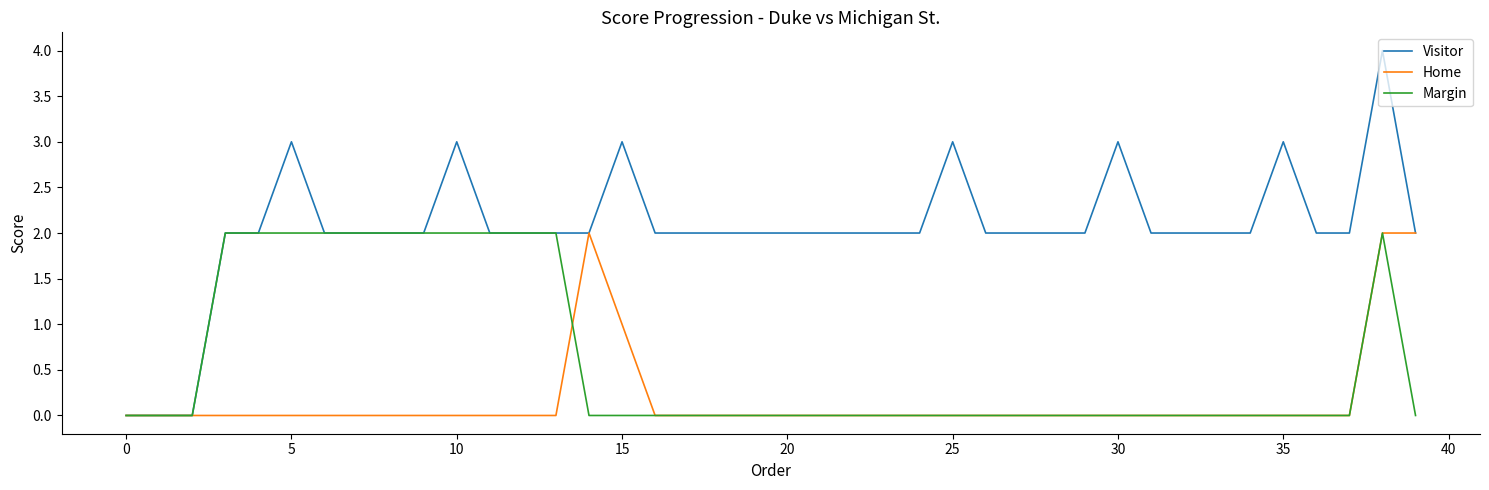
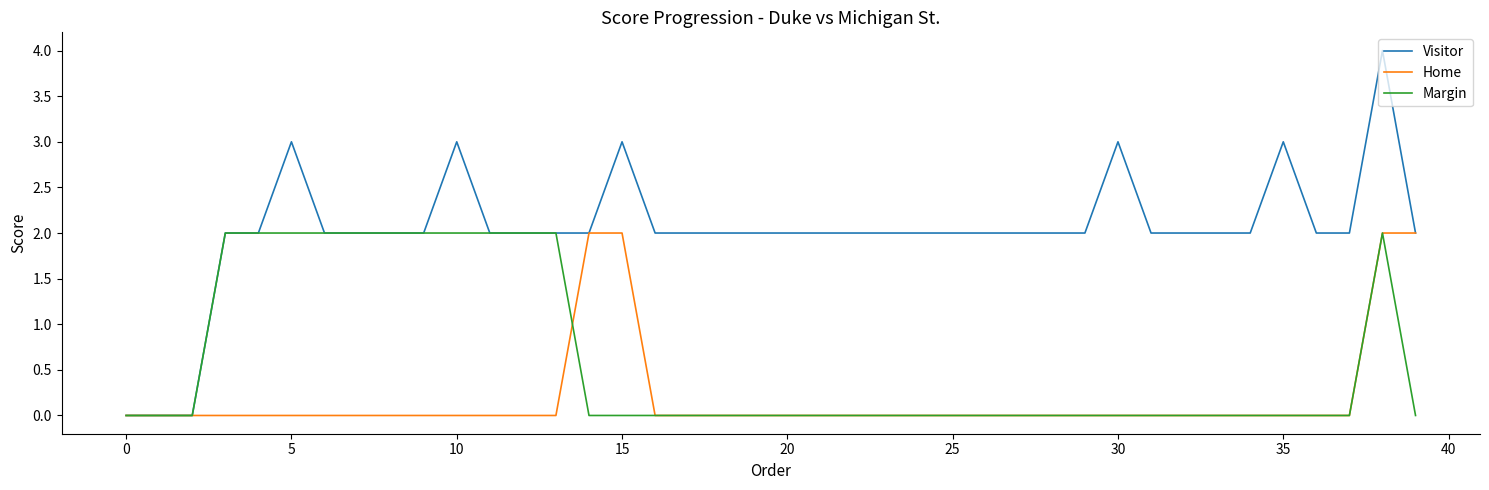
  {
    "Visitor": {
      "5": 3,
      "10": 3,
      "15": 3,
      "20": 2,
-     "25": 3,
+     "25": 2,
      "30": 3,
      "35": 3
    },
    "Home": {
      "5": 0,
      "10": 0,
-     "15": 1
+     "15": 2
    },
    "Margin": {
      "5": 2,
      "10": 2,
      "15": 0
    }
  }
